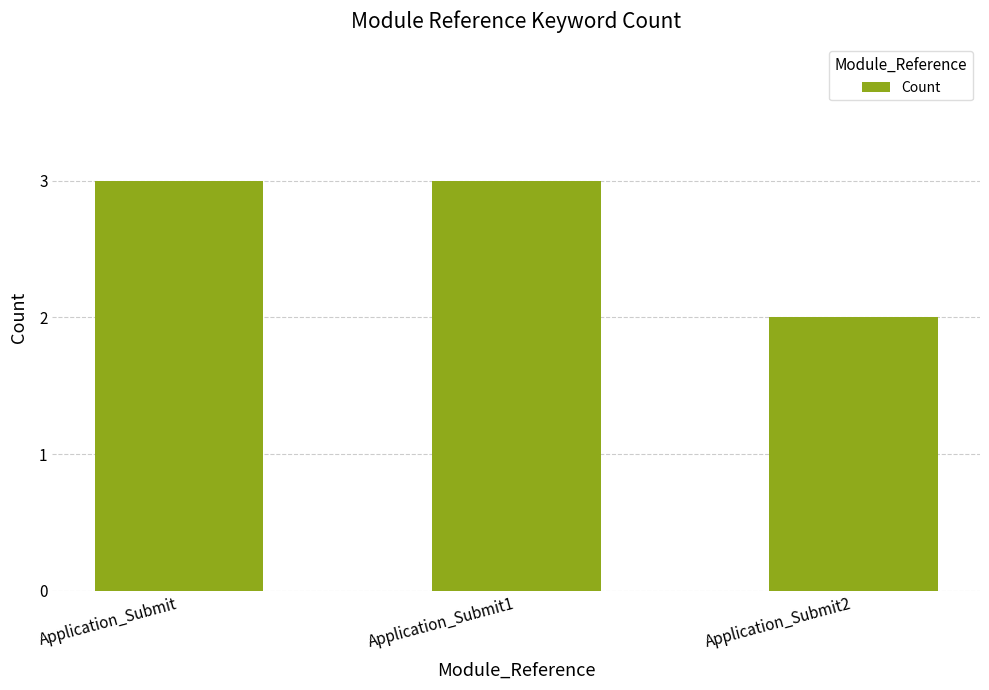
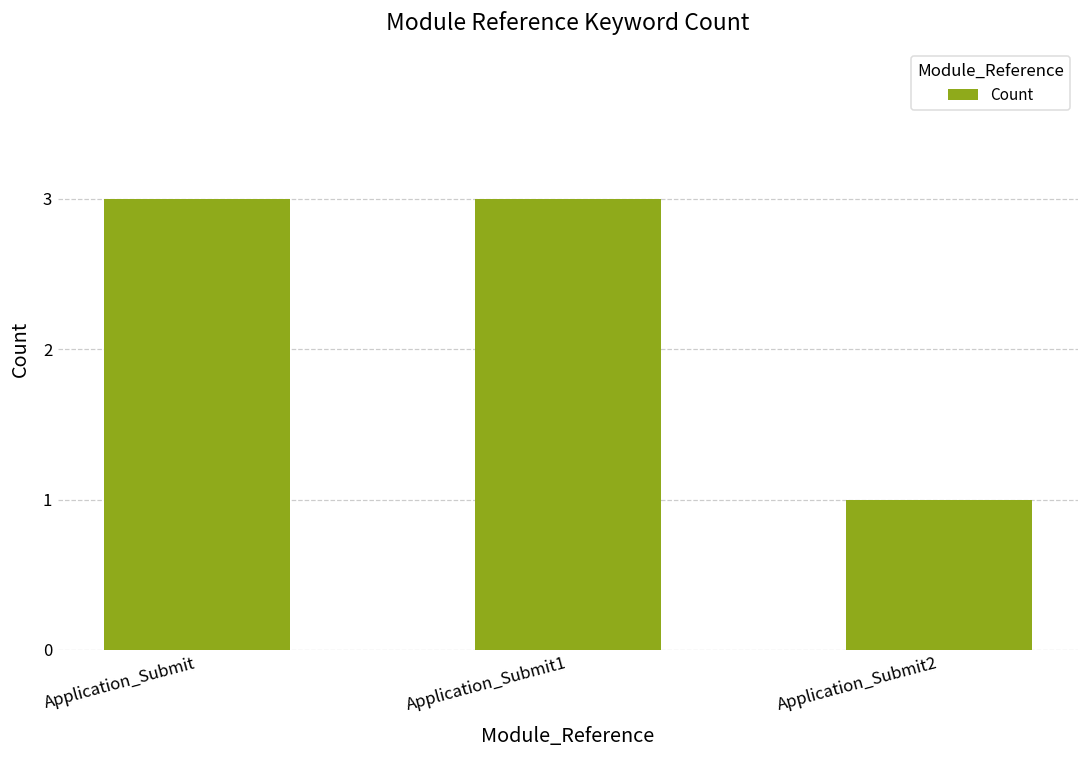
  {
    "Application_Submit": 3,
    "Application_Submit1": 3,
-   "Application_Submit2": 2
+   "Application_Submit2": 1
  }
